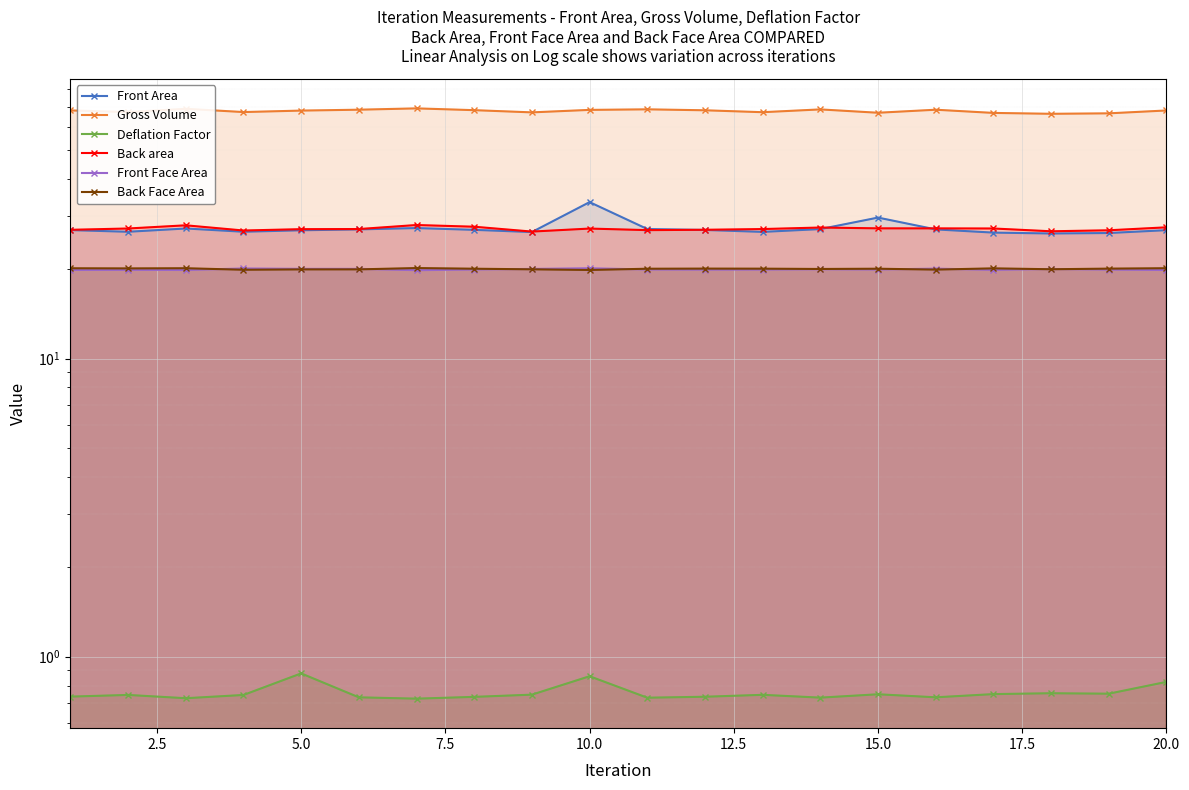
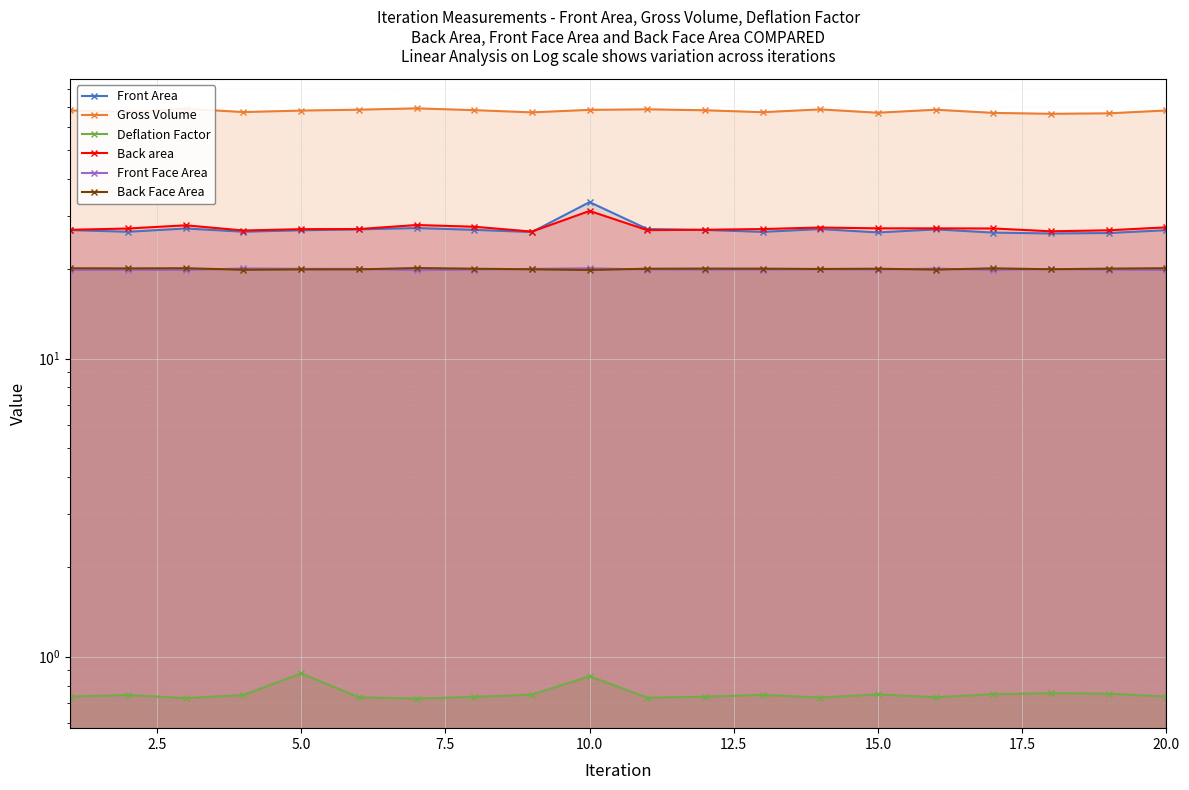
  {
    "Front Area": {
      "10.0": 33,
-     "15.0": 30,
+     "15.0": 26,
      "20.0": 27
    },
    "Gross Volume": {
      "5.0": 68,
      "10.0": 68,
      "15.0": 67,
      "20.0": 68
    },
    "Deflation Factor": {
      "5.0": 0.88,
      "10.0": 0.86,
      "15.0": 0.75,
-     "20.0": 0.82
+     "20.0": 0.74
    },
    "Back area": {
-     "10.0": 27,
+     "10.0": 31,
      "15.0": 27,
      "20.0": 28
    }
  }
